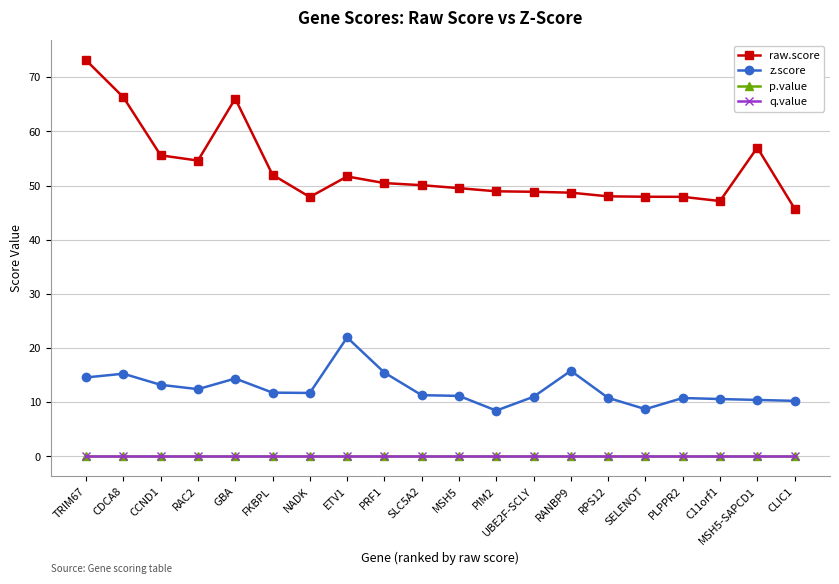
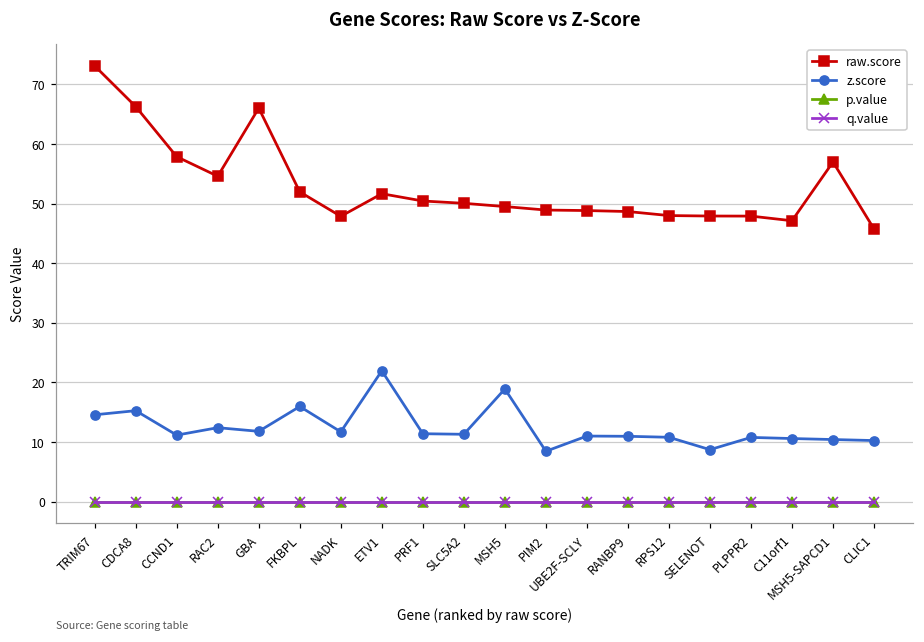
  {
    "raw.score": {
      "TRIM67": 73,
      "CDCA8": 66,
-     "CCND1": 56,
+     "CCND1": 58,
      "RAC2": 55,
      "GBA": 66,
      "FKBPL": 52,
      "NADK": 48,
      "ETV1": 52,
      "PRF1": 50,
      "SLC5A2": 50,
      "MSH5": 50,
      "PIM2": 49,
      "UBE2F-SCLY": 49,
      "RANBP9": 49,
      "RPS12": 48,
      "SELENOT": 48,
      "PLPPR2": 48,
      "C11orf1": 47,
      "MSH5-SAPCD1": 57,
      "CLIC1": 46
    },
    "z.score": {
      "TRIM67": 15,
      "CDCA8": 15,
-     "CCND1": 13,
+     "CCND1": 11,
      "RAC2": 12,
-     "GBA": 14,
-     "FKBPL": 12,
+     "GBA": 12,
+     "FKBPL": 16,
      "NADK": 12,
      "ETV1": 22,
-     "PRF1": 15,
+     "PRF1": 11,
      "SLC5A2": 11,
-     "MSH5": 11,
+     "MSH5": 19,
      "PIM2": 8,
      "UBE2F-SCLY": 11,
-     "RANBP9": 16,
+     "RANBP9": 11,
      "RPS12": 11,
      "SELENOT": 9,
      "PLPPR2": 11,
      "C11orf1": 11,
      "MSH5-SAPCD1": 10,
      "CLIC1": 10
    },
    "q.value": {
      "TRIM67": 0,
      "CDCA8": 0,
      "CCND1": 0,
      "RAC2": 0,
      "GBA": 0,
      "FKBPL": 0,
      "NADK": 0,
      "ETV1": 0,
      "PRF1": 0,
      "SLC5A2": 0,
      "MSH5": 0,
      "PIM2": 0,
      "UBE2F-SCLY": 0,
      "RANBP9": 0,
      "RPS12": 0,
      "SELENOT": 0,
      "PLPPR2": 0,
      "C11orf1": 0,
      "MSH5-SAPCD1": 0,
      "CLIC1": 0
    }
  }
